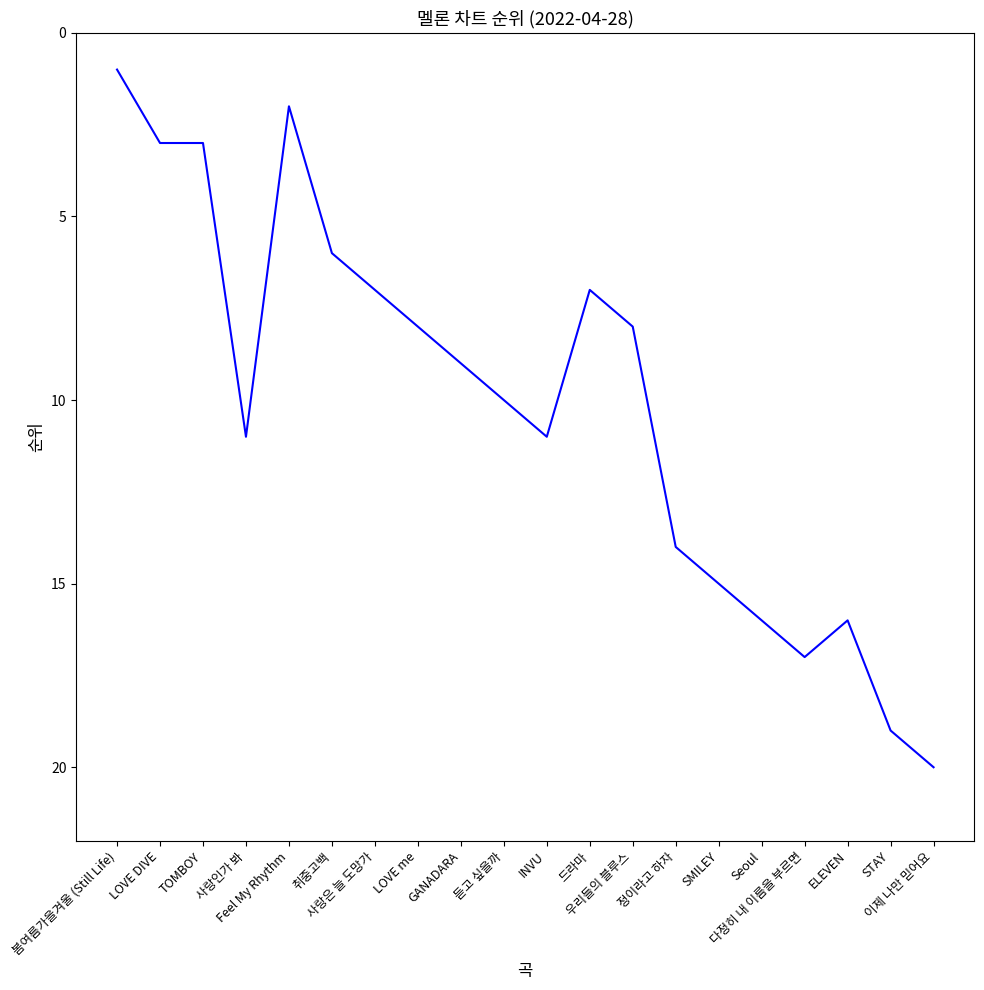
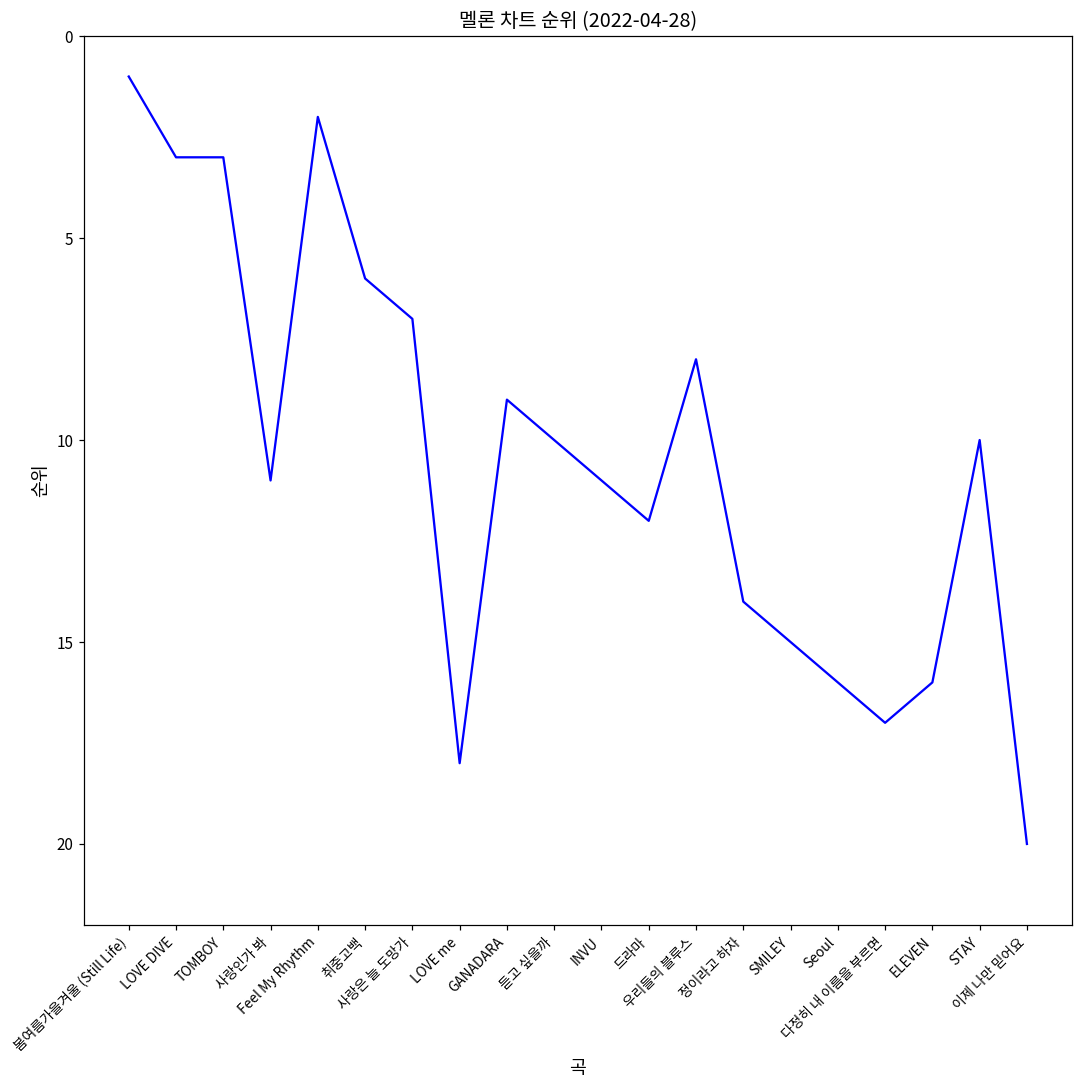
  {
    "봄여름가을겨울 (Still Life)": 1,
    "LOVE DIVE": 3,
    "TOMBOY": 3,
    "사랑인가 봐": 11,
    "Feel My Rhythm": 2,
    "취중고백": 6,
    "사랑은 늘 도망가": 7,
-   "LOVE me": 8,
+   "LOVE me": 18,
    "GANADARA": 9,
    "듣고 싶을까": 10,
    "INVU": 11,
-   "드라마": 7,
+   "드라마": 12,
    "우리들의 블루스": 8,
    "정이라고 하자": 14,
    "SMILEY": 15,
    "Seoul": 16,
    "다정히 내 이름을 부르면": 17,
    "ELEVEN": 16,
-   "STAY": 19,
+   "STAY": 10,
    "이제 나만 믿어요": 20
  }
